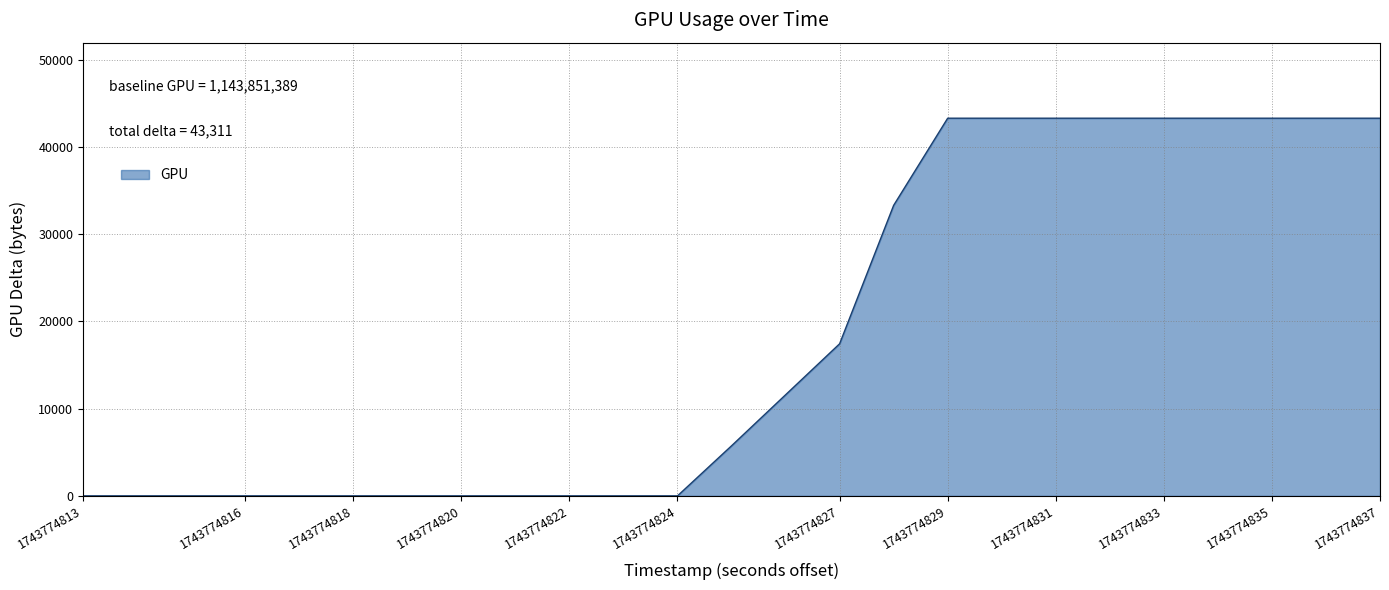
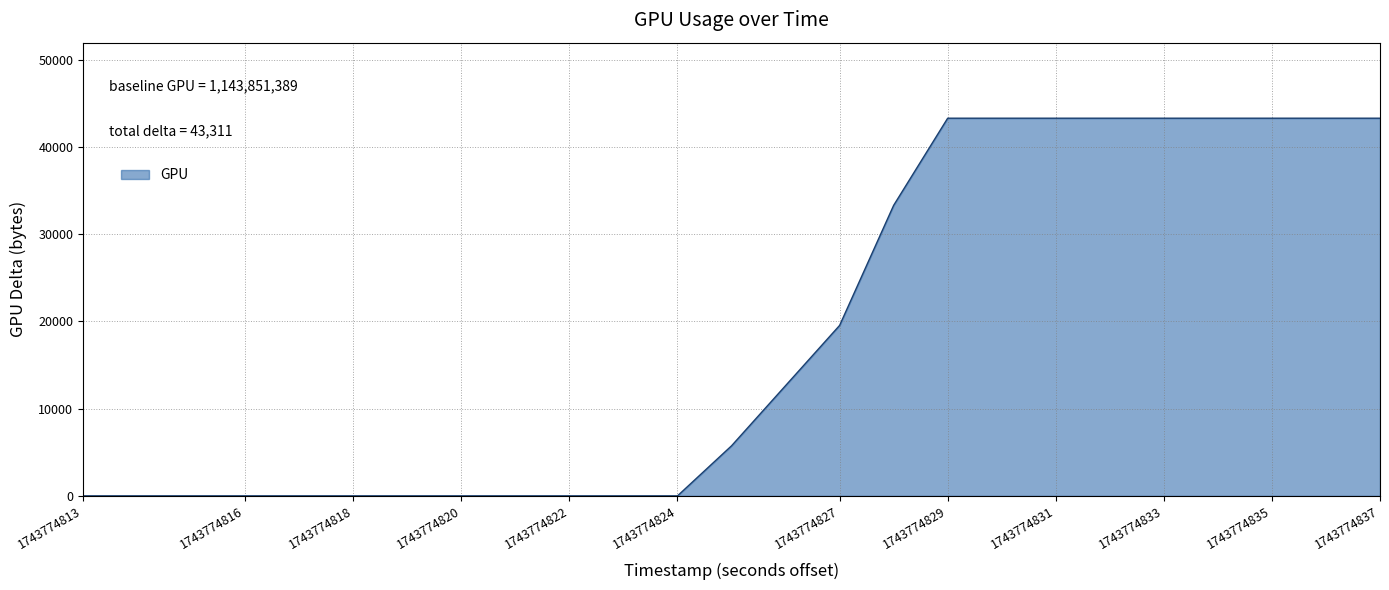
  {
    "1743774813": 0,
    "1743774816": 0,
    "1743774818": 0,
    "1743774820": 0,
    "1743774822": 0,
    "1743774824": 0,
-   "1743774827": 17000,
+   "1743774827": 20000,
    "1743774829": 43000,
    "1743774831": 43000,
    "1743774833": 43000,
    "1743774835": 43000,
    "1743774837": 43000
  }
